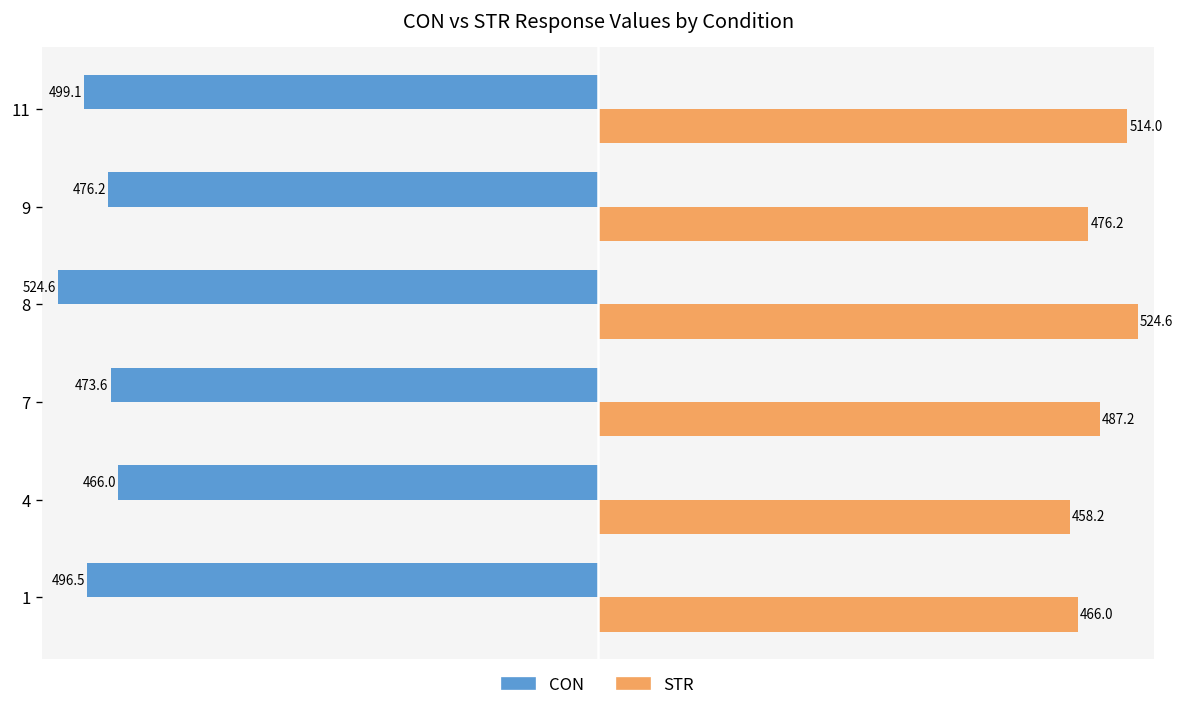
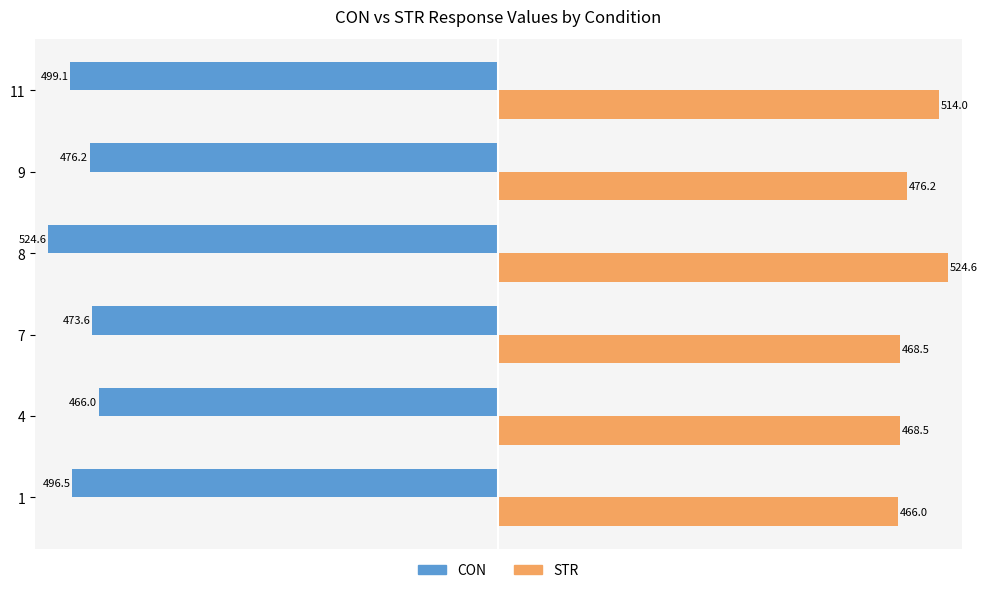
  {
    "STR": {
      "11": 514.0,
      "9": 476.2,
      "8": 524.6,
-     "7": 487.2,
-     "4": 458.2,
+     "7": 468.5,
+     "4": 468.5,
      "1": 466.0
    }
  }
